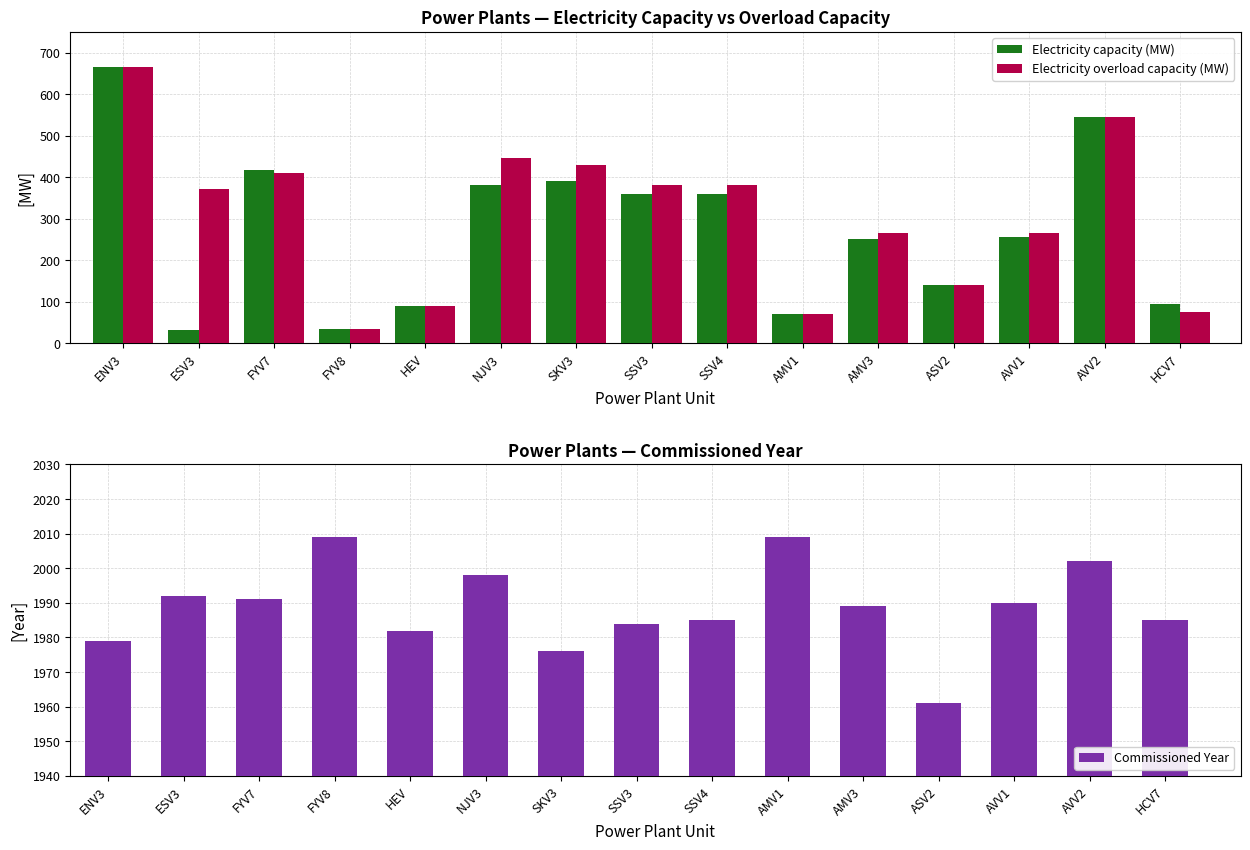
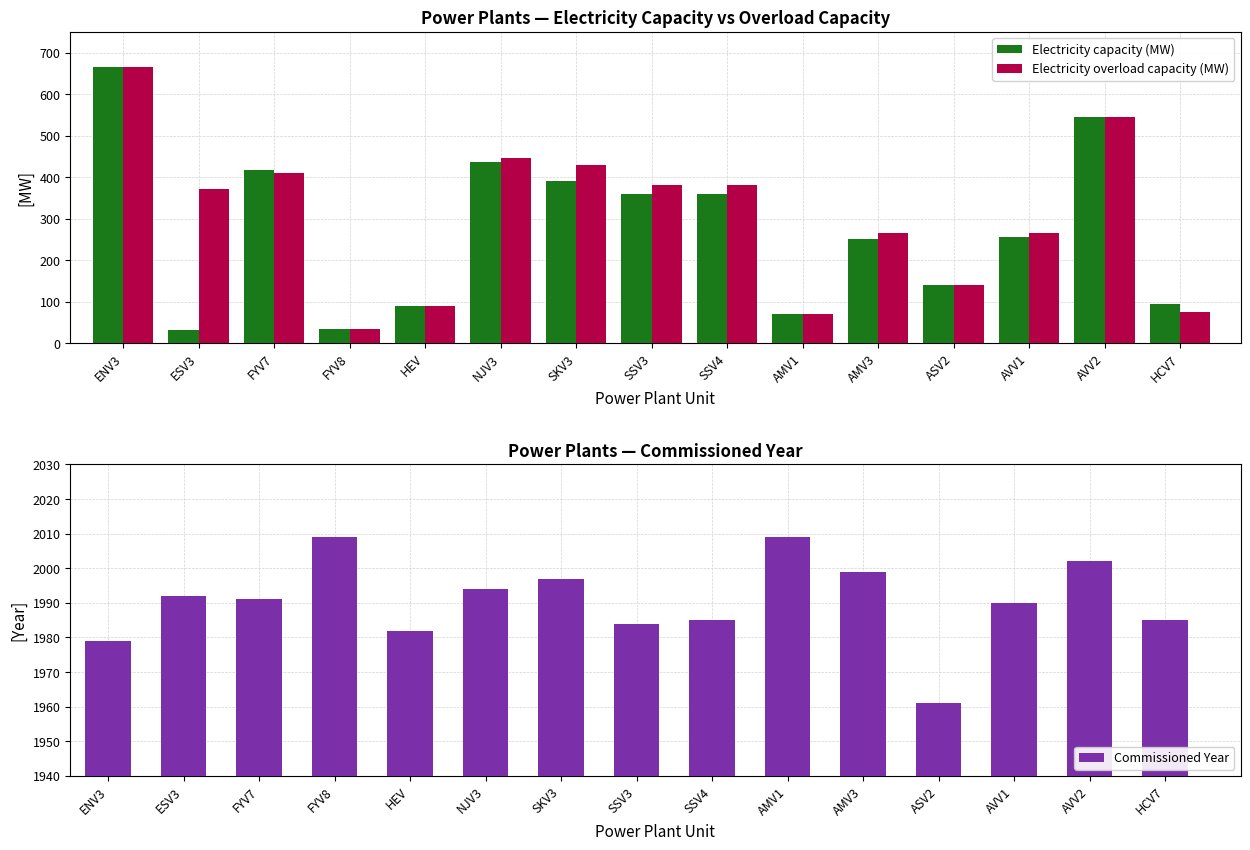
  {
    "Power Plants — Electricity Capacity vs Overload Capacity": {
      "Electricity capacity (MW)": {
        "ENV3": 670,
        "ESV3": 30,
        "FYV7": 420,
        "FYV8": 40,
        "HEV": 90,
-       "NJV3": 380,
+       "NJV3": 440,
        "SKV3": 390,
        "SSV3": 360,
        "SSV4": 360,
        "AMV1": 70,
        "AMV3": 250,
        "ASV2": 140,
        "AVV1": 260,
        "AVV2": 550,
        "HCV7": 100
      },
      "Electricity overload capacity (MW)": {
        "ENV3": 670,
        "ESV3": 370,
        "FYV7": 410,
        "FYV8": 40,
        "HEV": 90,
        "NJV3": 450,
        "SKV3": 430,
        "SSV3": 380,
        "SSV4": 380,
        "AMV1": 70,
        "AMV3": 270,
        "ASV2": 140,
        "AVV1": 270,
        "AVV2": 550,
        "HCV7": 80
      }
    },
    "Power Plants — Commissioned Year": {
      "ENV3": 1979,
      "ESV3": 1992,
      "FYV7": 1991,
      "FYV8": 2009,
      "HEV": 1982,
-     "NJV3": 1998,
-     "SKV3": 1976,
+     "NJV3": 1994,
+     "SKV3": 1997,
      "SSV3": 1984,
      "SSV4": 1985,
      "AMV1": 2009,
-     "AMV3": 1989,
+     "AMV3": 1999,
      "ASV2": 1961,
      "AVV1": 1990,
      "AVV2": 2002,
      "HCV7": 1985
    }
  }
